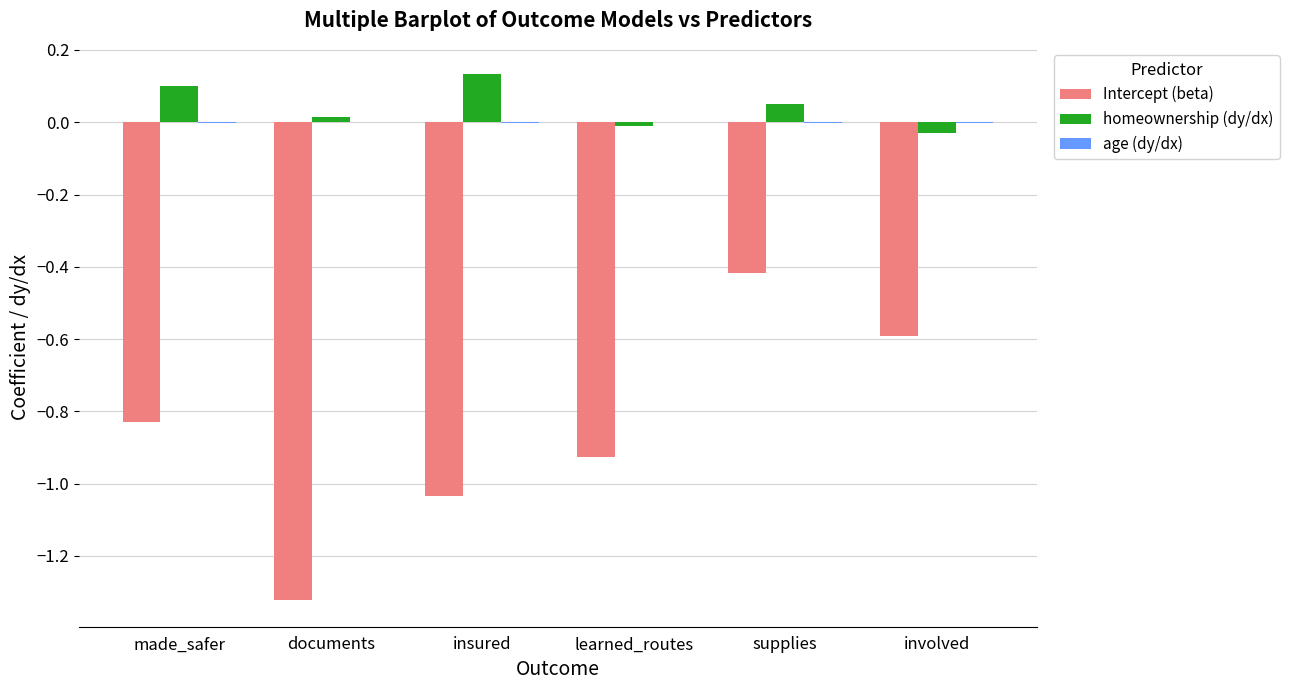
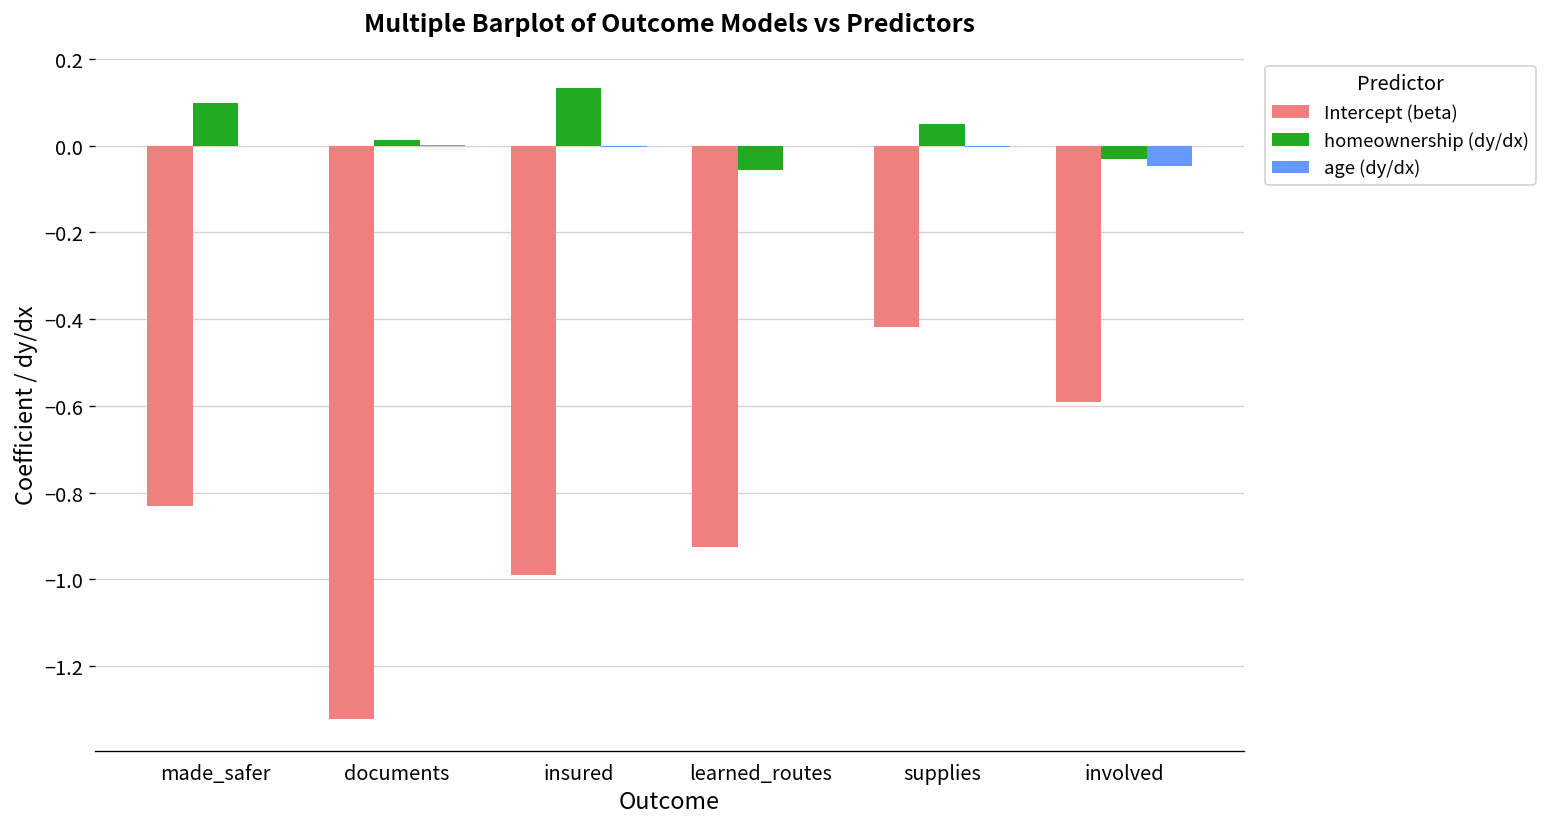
  {
    "Intercept (beta)": {
      "made_safer": -0.83,
      "documents": -1.32,
-     "insured": -1.03,
+     "insured": -0.99,
      "learned_routes": -0.93,
      "supplies": -0.42,
      "involved": -0.59
    },
    "homeownership (dy/dx)": {
      "made_safer": 0.10,
      "documents": 0.01,
      "insured": 0.13,
-     "learned_routes": -0.01,
+     "learned_routes": -0.06,
      "supplies": 0.05,
      "involved": -0.03
    },
    "age (dy/dx)": {
      "learned_routes": 0.00,
-     "involved": 0.00
+     "involved": -0.05
    }
  }
